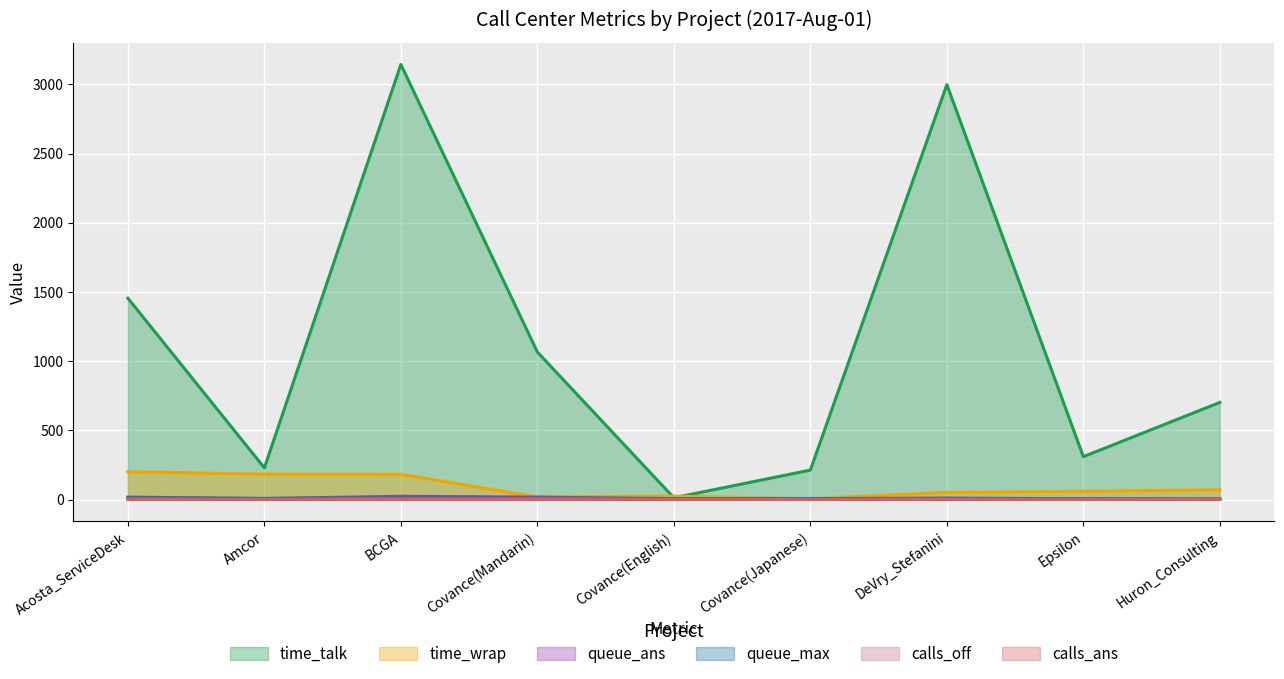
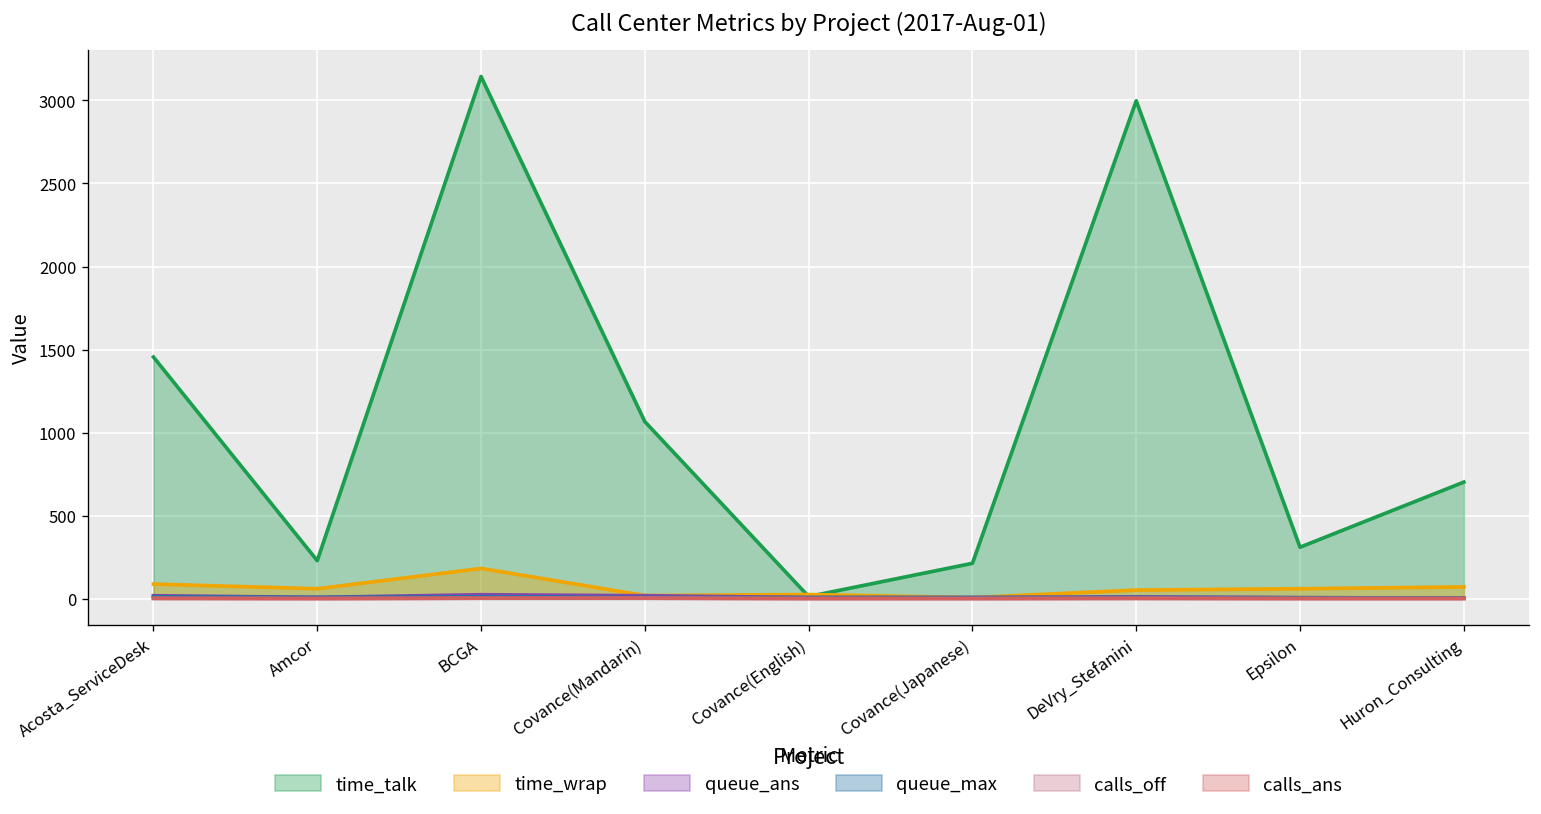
  {
    "time_wrap": {
-     "Acosta_ServiceDesk": 200,
-     "Amcor": 180,
+     "Acosta_ServiceDesk": 90,
+     "Amcor": 60,
      "BCGA": 180,
      "DeVry_Stefanini": 50,
      "Epsilon": 60,
      "Huron_Consulting": 70
    }
  }
